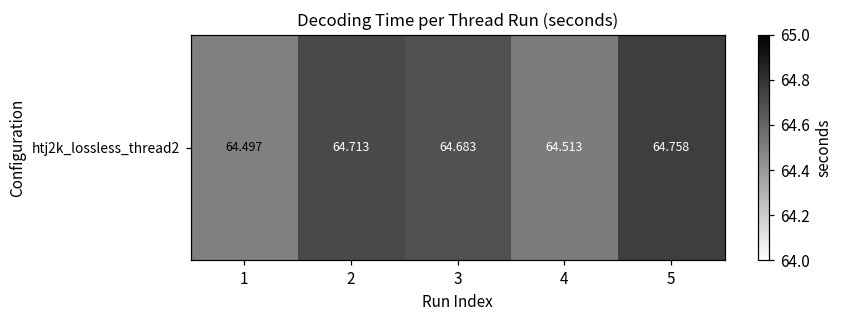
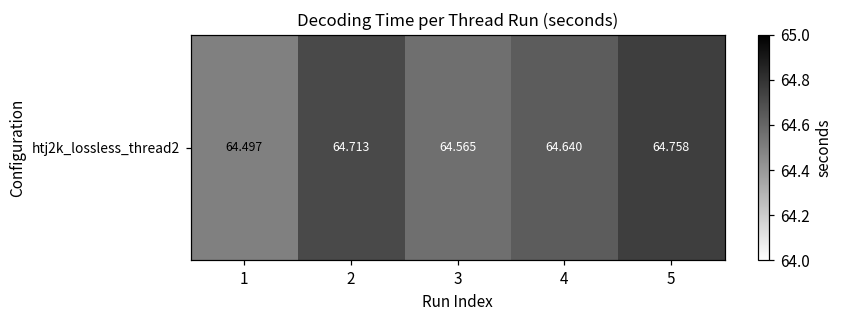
  {
    "htj2k_lossless_thread2": {
      "1": 64.497,
      "2": 64.713,
-     "3": 64.683,
-     "4": 64.513,
+     "3": 64.565,
+     "4": 64.640,
      "5": 64.758
    }
  }
